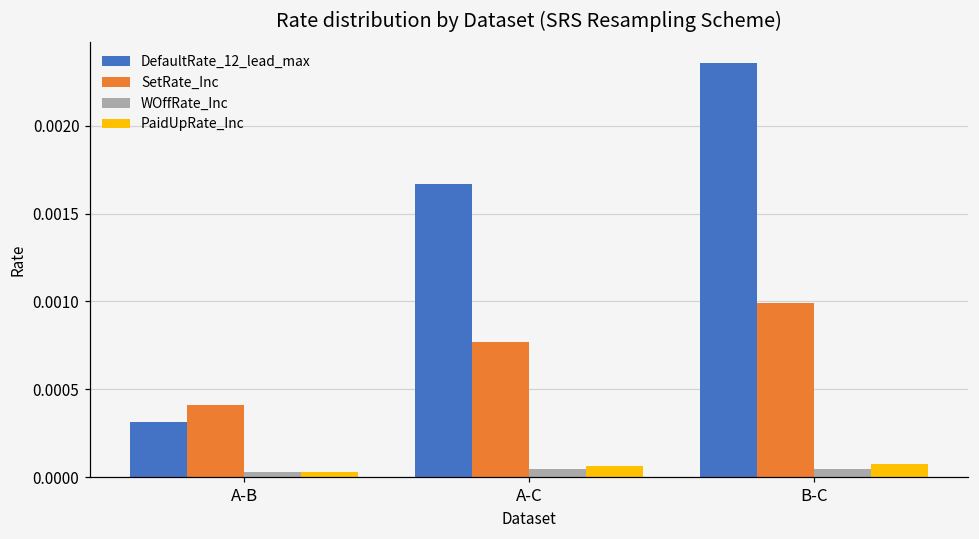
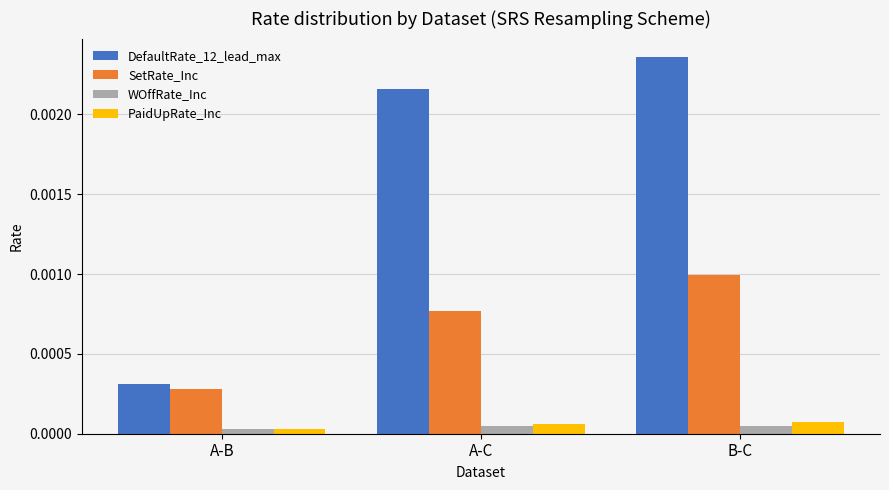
  {
    "DefaultRate_12_lead_max": {
      "A-B": 0.00031,
-     "A-C": 0.00167,
+     "A-C": 0.00216,
      "B-C": 0.00236
    },
    "SetRate_Inc": {
-     "A-B": 0.00041,
+     "A-B": 0.00028,
      "A-C": 0.00077,
      "B-C": 0.00099
    },
    "WOffRate_Inc": {
      "A-B": 0.00003,
      "A-C": 0.00005,
      "B-C": 0.00005
    },
    "PaidUpRate_Inc": {
      "A-B": 0.00003,
      "A-C": 0.00006,
      "B-C": 0.00008
    }
  }
